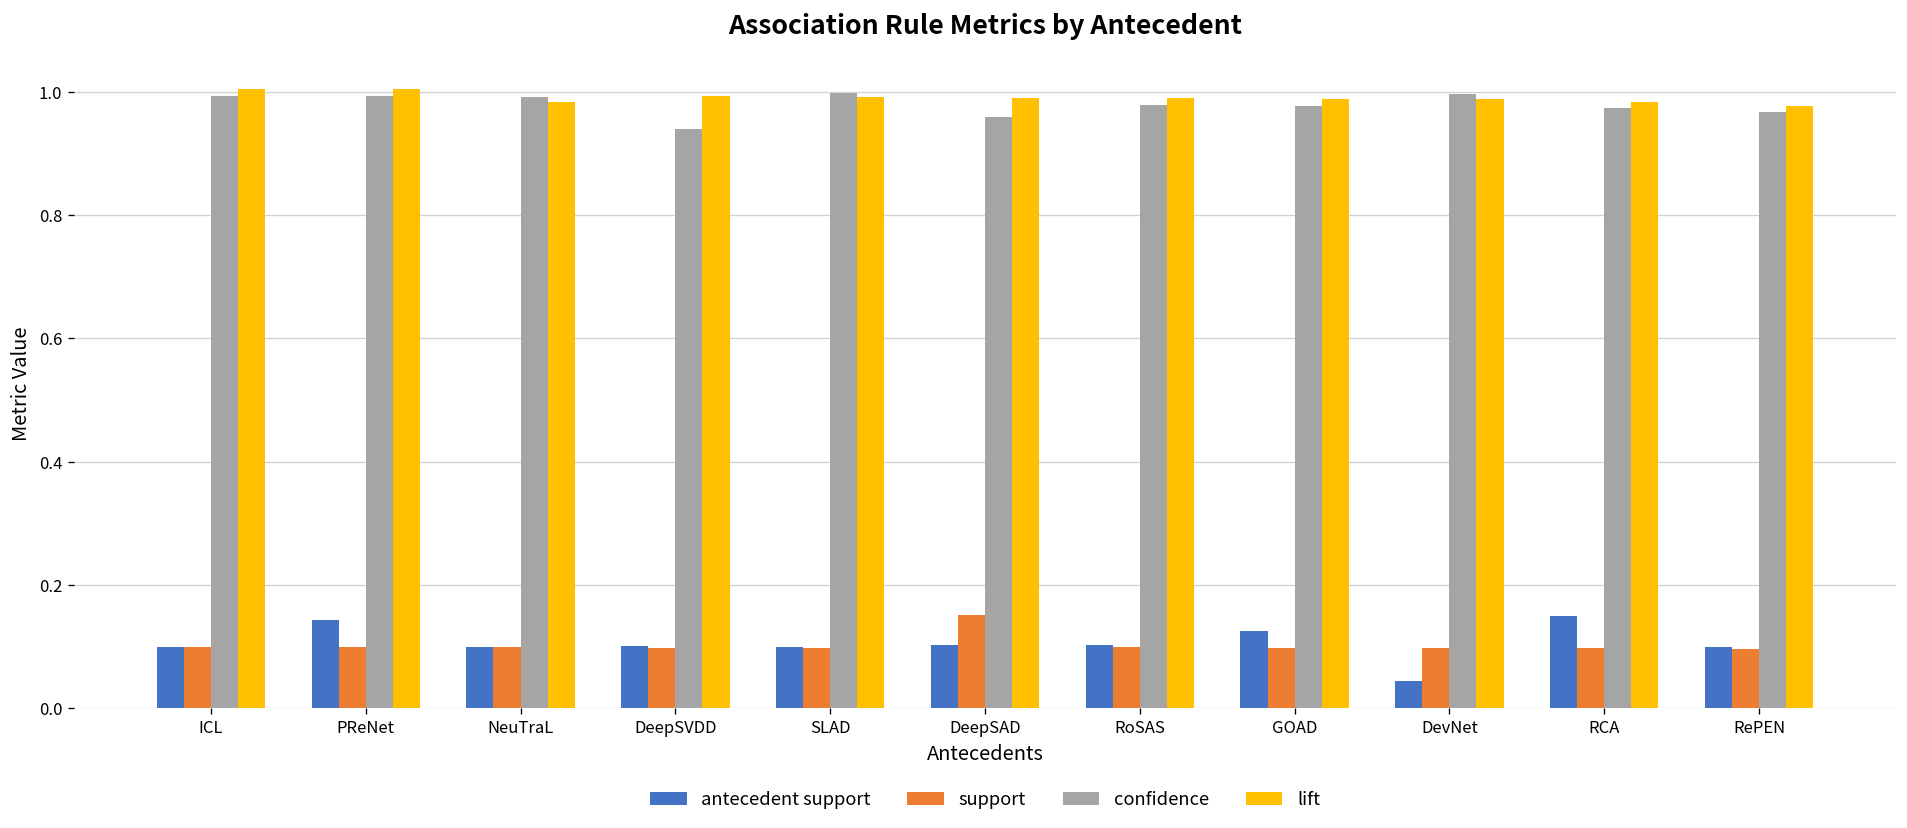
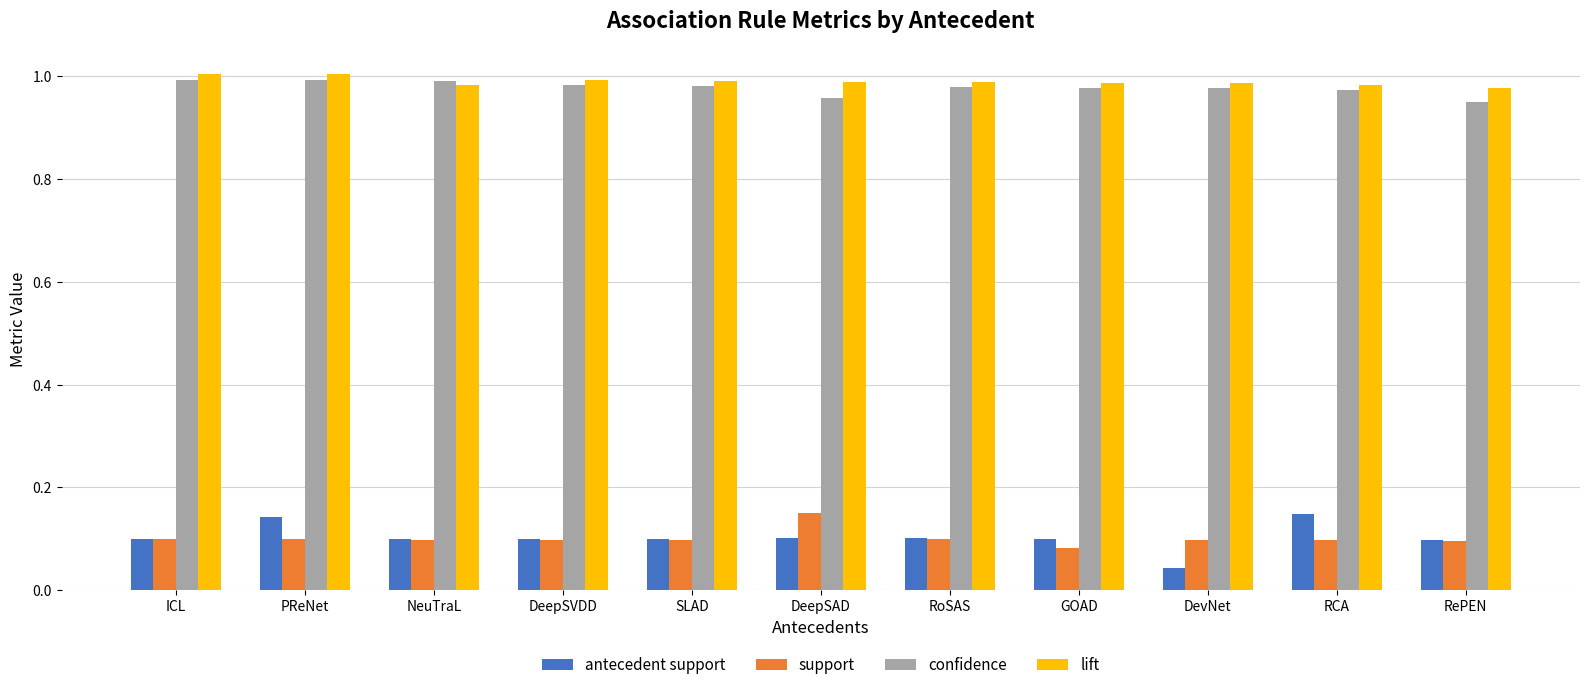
  {
    "antecedent support": {
      "ICL": 0.10,
      "PReNet": 0.14,
      "NeuTraL": 0.10,
      "DeepSVDD": 0.10,
      "SLAD": 0.10,
      "DeepSAD": 0.10,
      "RoSAS": 0.10,
-     "GOAD": 0.12,
+     "GOAD": 0.10,
      "DevNet": 0.04,
      "RCA": 0.15,
      "RePEN": 0.10
    },
    "support": {
      "ICL": 0.10,
      "PReNet": 0.10,
      "NeuTraL": 0.10,
      "DeepSVDD": 0.10,
      "SLAD": 0.10,
      "DeepSAD": 0.15,
      "RoSAS": 0.10,
-     "GOAD": 0.10,
+     "GOAD": 0.08,
      "DevNet": 0.10,
      "RCA": 0.10,
      "RePEN": 0.10
    },
    "confidence": {
      "ICL": 0.99,
      "PReNet": 0.99,
      "NeuTraL": 0.99,
-     "DeepSVDD": 0.94,
-     "SLAD": 1.00,
+     "DeepSVDD": 0.98,
+     "SLAD": 0.98,
      "DeepSAD": 0.96,
      "RoSAS": 0.98,
      "GOAD": 0.98,
-     "DevNet": 1.00,
+     "DevNet": 0.98,
      "RCA": 0.97,
-     "RePEN": 0.97
+     "RePEN": 0.95
    },
    "lift": {
      "ICL": 1.00,
      "PReNet": 1.00,
      "NeuTraL": 0.98,
      "DeepSVDD": 0.99,
      "SLAD": 0.99,
      "DeepSAD": 0.99,
      "RoSAS": 0.99,
      "GOAD": 0.99,
      "DevNet": 0.99,
      "RCA": 0.98,
      "RePEN": 0.98
    }
  }
